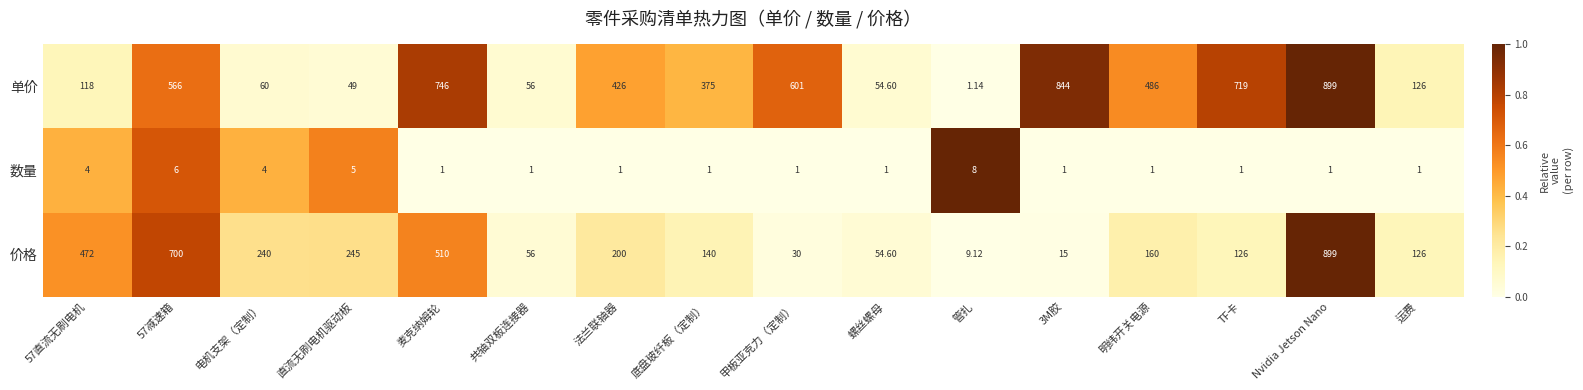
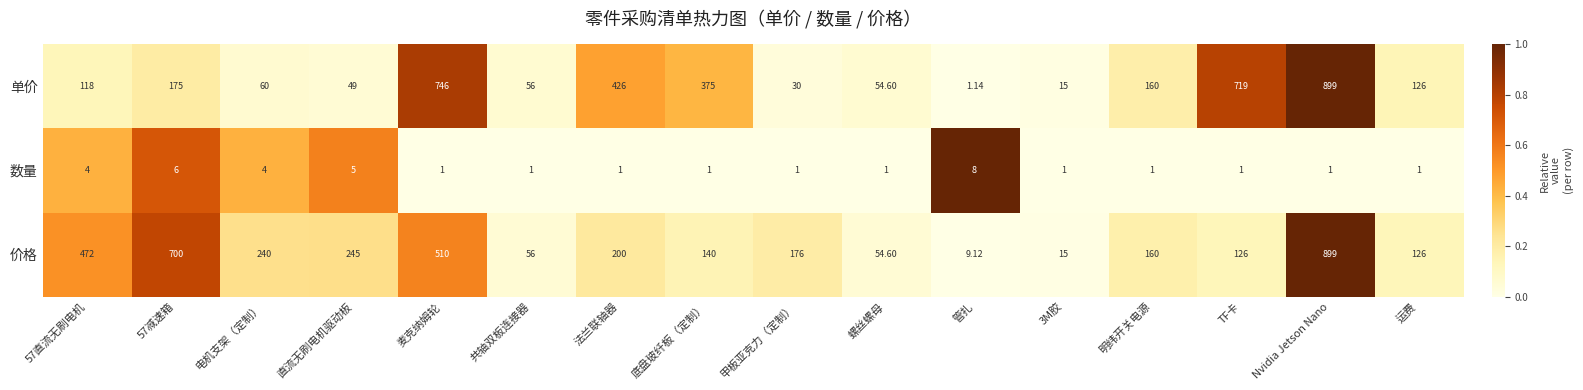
  {
    "单价": {
      "57直流无刷电机": 118,
-     "57减速箱": 566,
+     "57减速箱": 175,
      "电机支架（定制）": 60,
      "直流无刷电机驱动板": 49,
      "麦克纳姆轮": 746,
      "共轴双板连接器": 56,
      "法兰联轴器": 426,
      "底盘玻纤板（定制）": 375,
-     "甲板亚克力（定制）": 601,
+     "甲板亚克力（定制）": 30,
      "螺丝螺母": 54.60,
      "管扎": 1.14,
-     "3M胶": 844,
-     "明纬开关电源": 486,
+     "3M胶": 15,
+     "明纬开关电源": 160,
      "TF卡": 719,
      "Nvidia Jetson Nano": 899,
      "运费": 126
    },
    "数量": {
      "57直流无刷电机": 4,
      "57减速箱": 6,
      "电机支架（定制）": 4,
      "直流无刷电机驱动板": 5,
      "麦克纳姆轮": 1,
      "共轴双板连接器": 1,
      "法兰联轴器": 1,
      "底盘玻纤板（定制）": 1,
      "甲板亚克力（定制）": 1,
      "螺丝螺母": 1,
      "管扎": 8,
      "3M胶": 1,
      "明纬开关电源": 1,
      "TF卡": 1,
      "Nvidia Jetson Nano": 1,
      "运费": 1
    },
    "价格": {
      "57直流无刷电机": 472,
      "57减速箱": 700,
      "电机支架（定制）": 240,
      "直流无刷电机驱动板": 245,
      "麦克纳姆轮": 510,
      "共轴双板连接器": 56,
      "法兰联轴器": 200,
      "底盘玻纤板（定制）": 140,
-     "甲板亚克力（定制）": 30,
+     "甲板亚克力（定制）": 176,
      "螺丝螺母": 54.60,
      "管扎": 9.12,
      "3M胶": 15,
      "明纬开关电源": 160,
      "TF卡": 126,
      "Nvidia Jetson Nano": 899,
      "运费": 126
    }
  }
